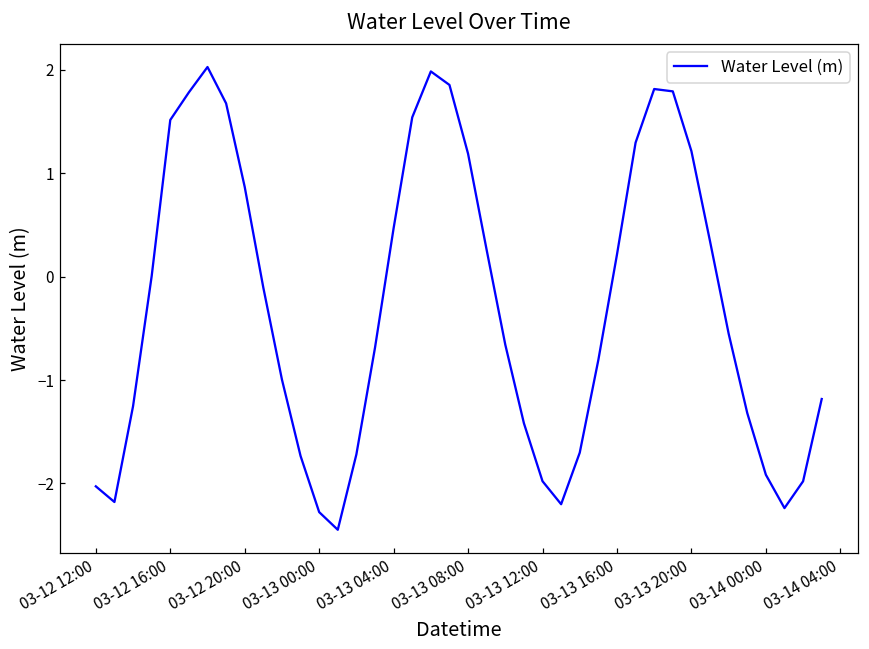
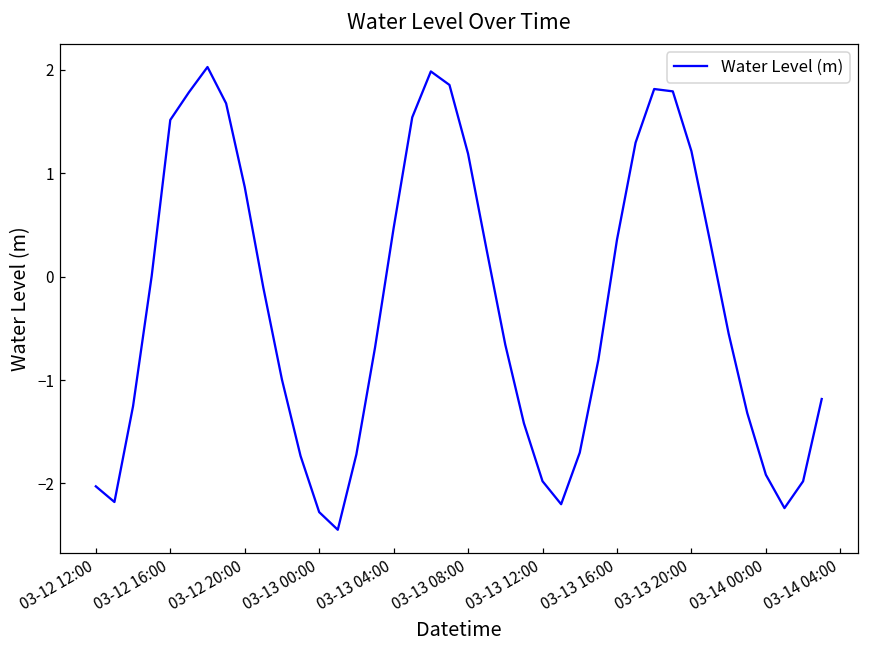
  {
    "03-12 12:00": -2.0,
    "03-12 16:00": 1.5,
    "03-12 20:00": 0.9,
    "03-13 00:00": -2.3,
    "03-13 04:00": 0.5,
    "03-13 08:00": 1.2,
    "03-13 12:00": -2.0,
-   "03-13 16:00": 0.2,
+   "03-13 16:00": 0.4,
    "03-13 20:00": 1.2,
    "03-14 00:00": -1.9
  }
